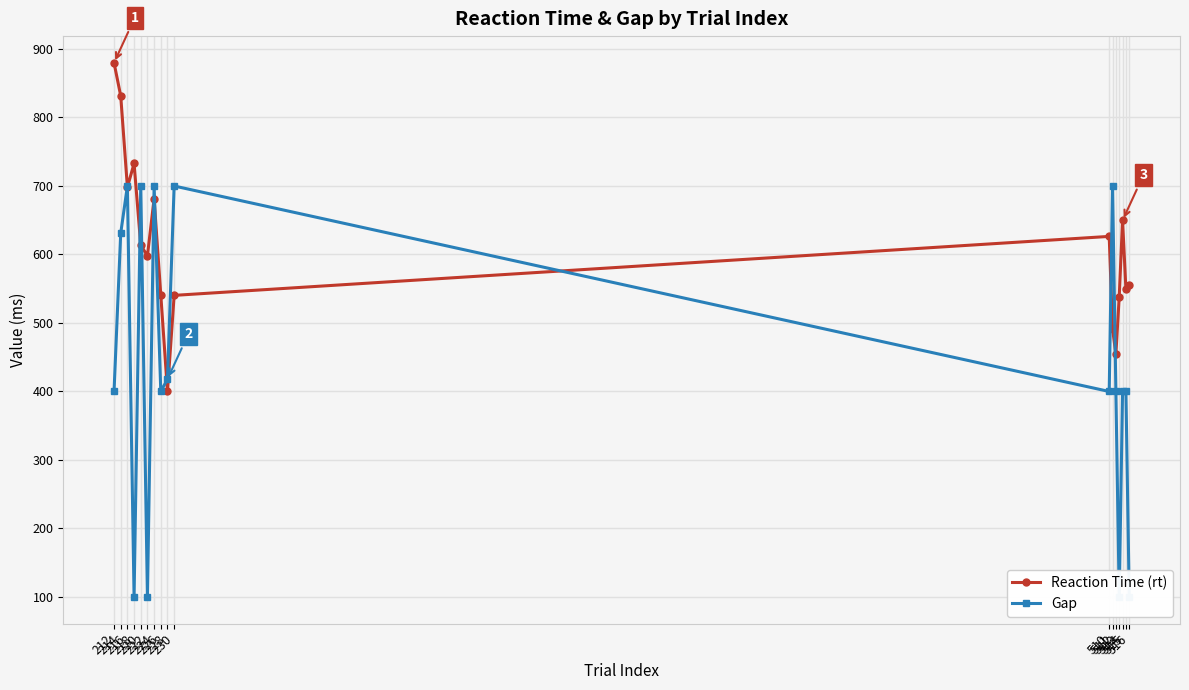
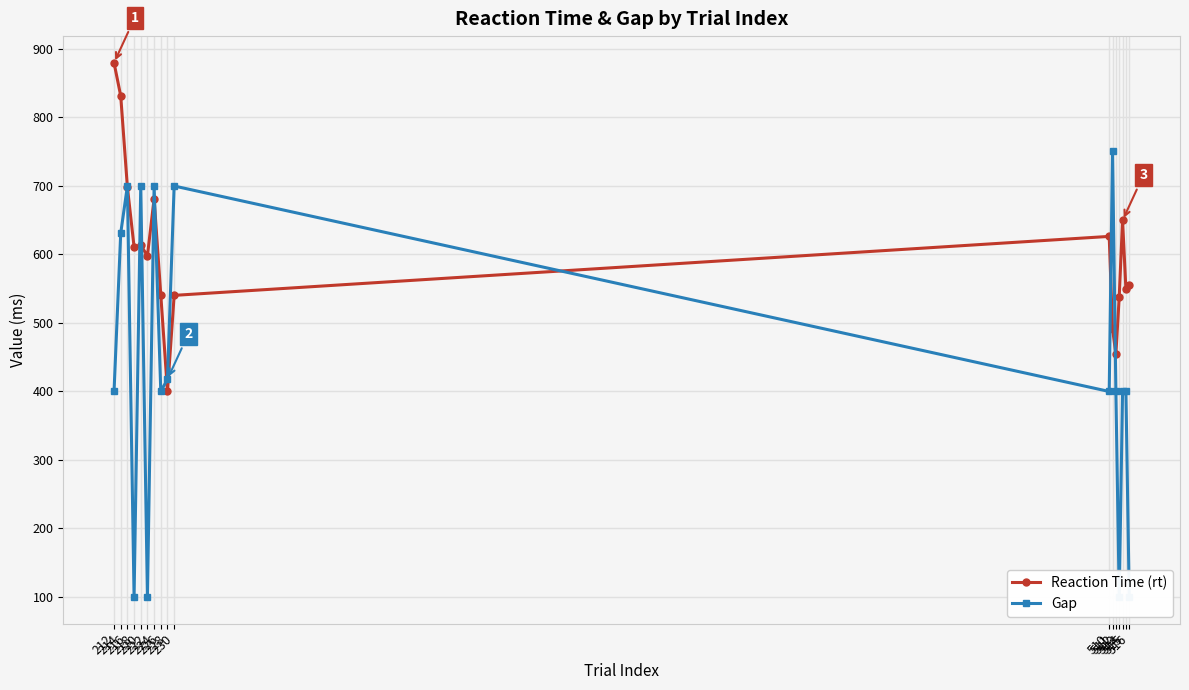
  {
    "Reaction Time (rt)": {
      "212": 880,
      "214": 830,
-     "218": 730,
+     "218": 610,
      "220": 610,
      "222": 600,
      "224": 680,
      "226": 540,
      "228": 400,
      "230": 540,
      "510": 630,
      "511": 490,
      "512": 450,
      "513": 540,
      "514": 650,
      "515": 550,
      "516": 560
    },
    "Gap": {
      "212": 400,
      "214": 630,
      "218": 100,
      "220": 700,
      "222": 100,
      "224": 700,
      "226": 400,
      "228": 420,
      "230": 700,
      "510": 400,
-     "511": 700,
+     "511": 750,
      "512": 400,
      "514": 400,
      "515": 400
    }
  }
